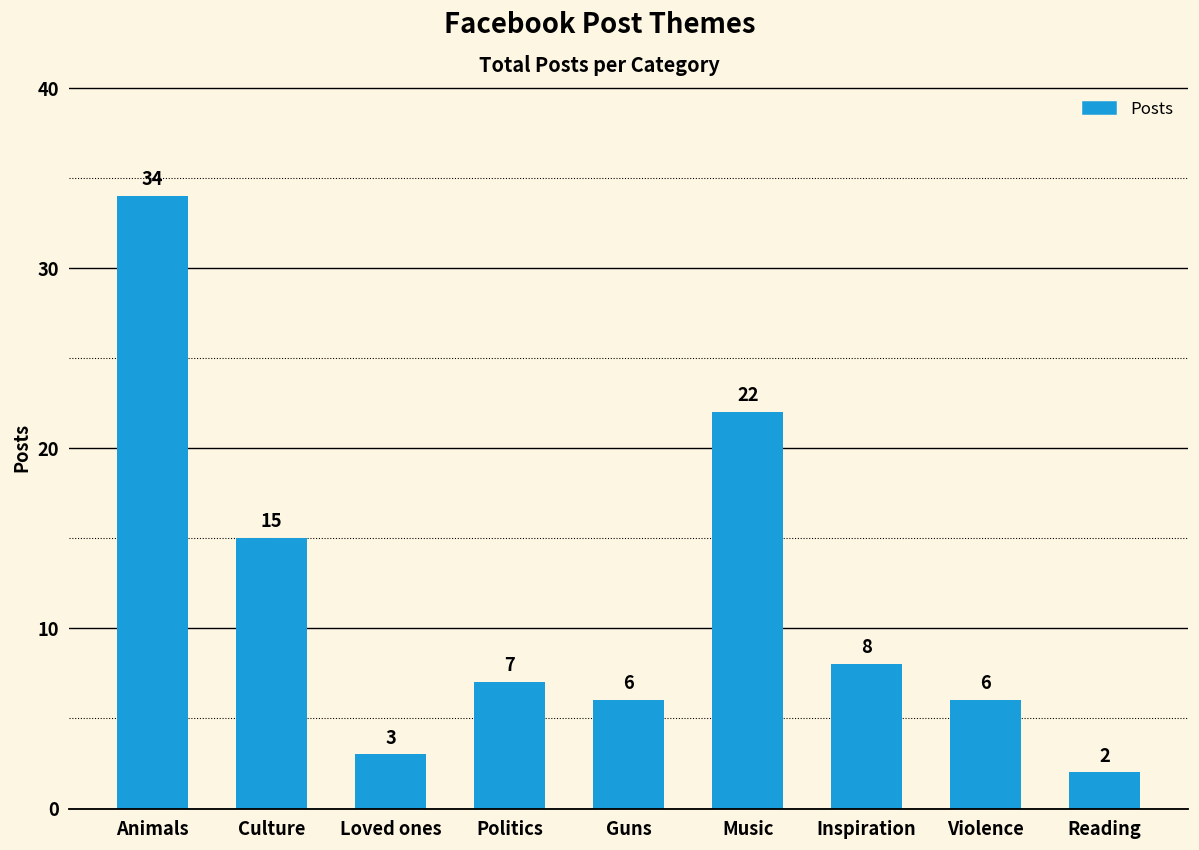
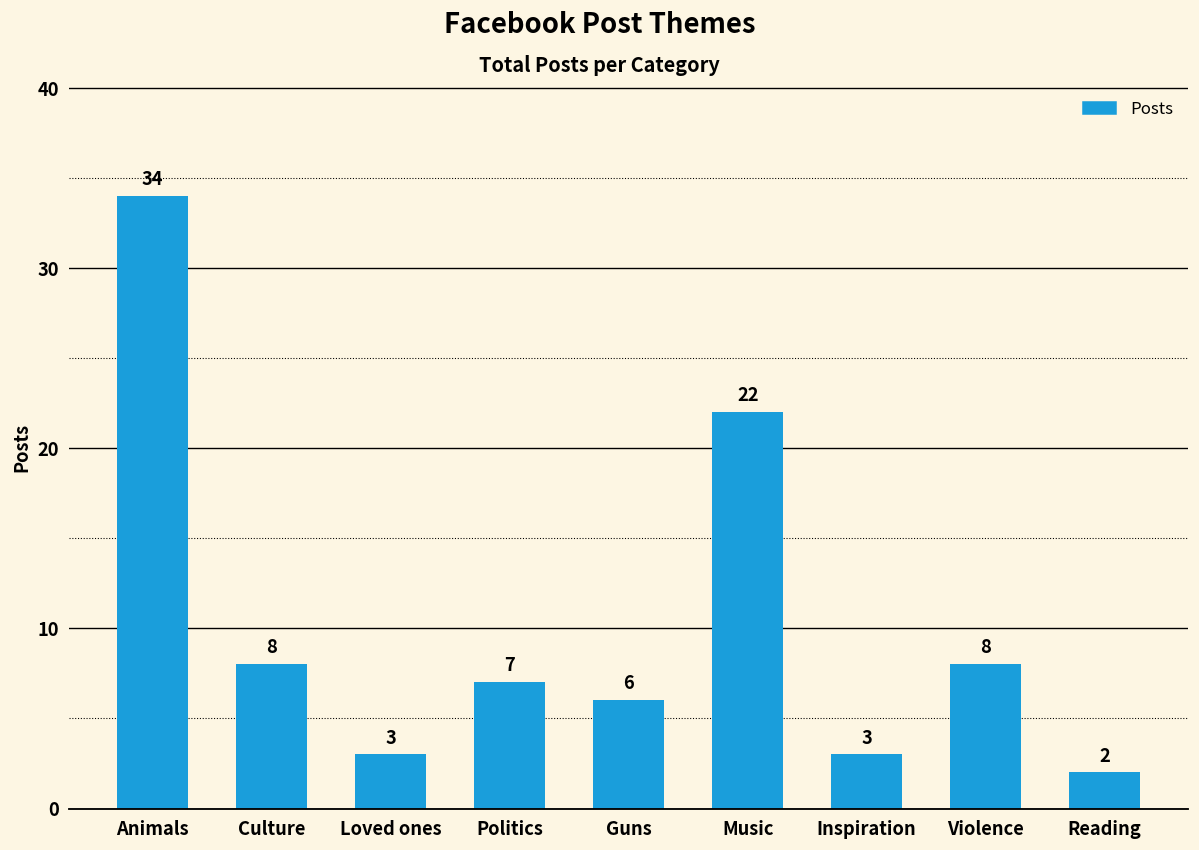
  {
    "Animals": 34,
-   "Culture": 15,
+   "Culture": 8,
    "Loved ones": 3,
    "Politics": 7,
    "Guns": 6,
    "Music": 22,
-   "Inspiration": 8,
-   "Violence": 6,
+   "Inspiration": 3,
+   "Violence": 8,
    "Reading": 2
  }
